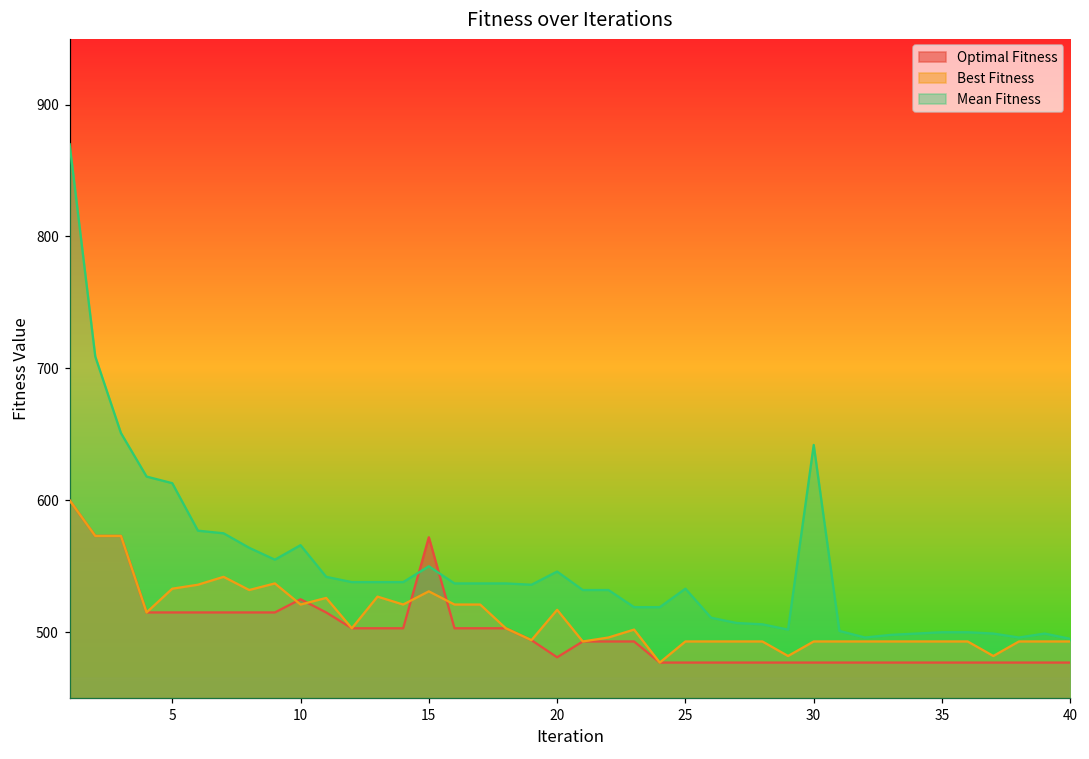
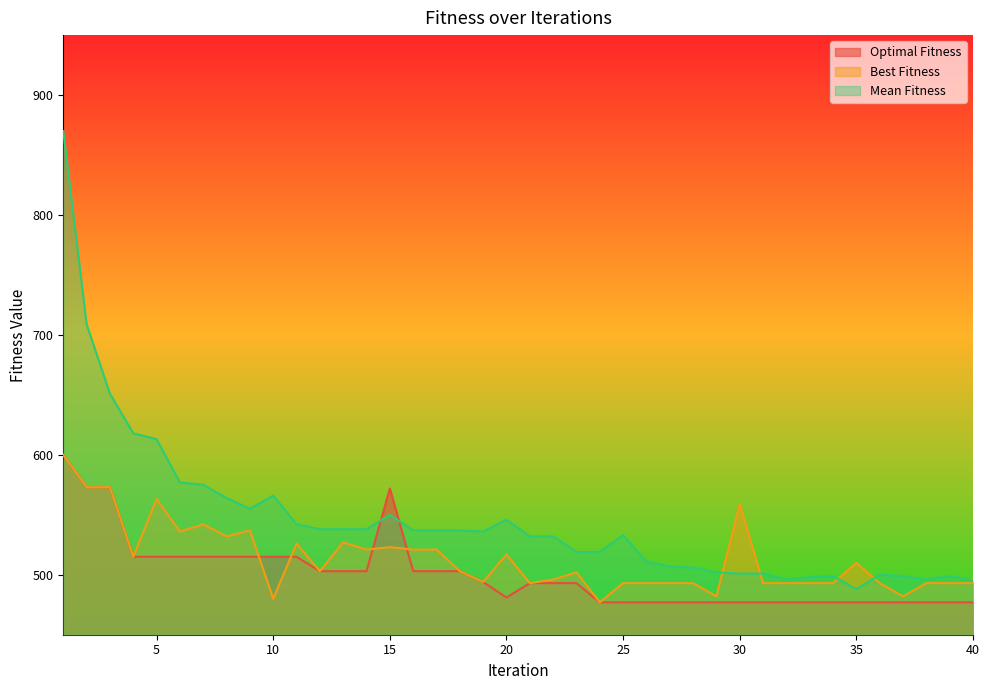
  {
    "Optimal Fitness": {
      "5": 515,
-     "10": 525,
+     "10": 515,
      "15": 572,
      "20": 481,
      "25": 477,
      "30": 477,
      "35": 477,
      "40": 477
    },
    "Best Fitness": {
-     "5": 533,
-     "10": 521,
-     "15": 531,
+     "5": 563,
+     "10": 480,
+     "15": 523,
      "20": 517,
      "25": 493,
-     "30": 493,
-     "35": 493
+     "30": 559,
+     "35": 510
    },
    "Mean Fitness": {
      "5": 613,
      "10": 566,
      "15": 550,
      "20": 546,
      "25": 533,
-     "30": 642,
-     "35": 500
+     "30": 501,
+     "35": 488
    }
  }
